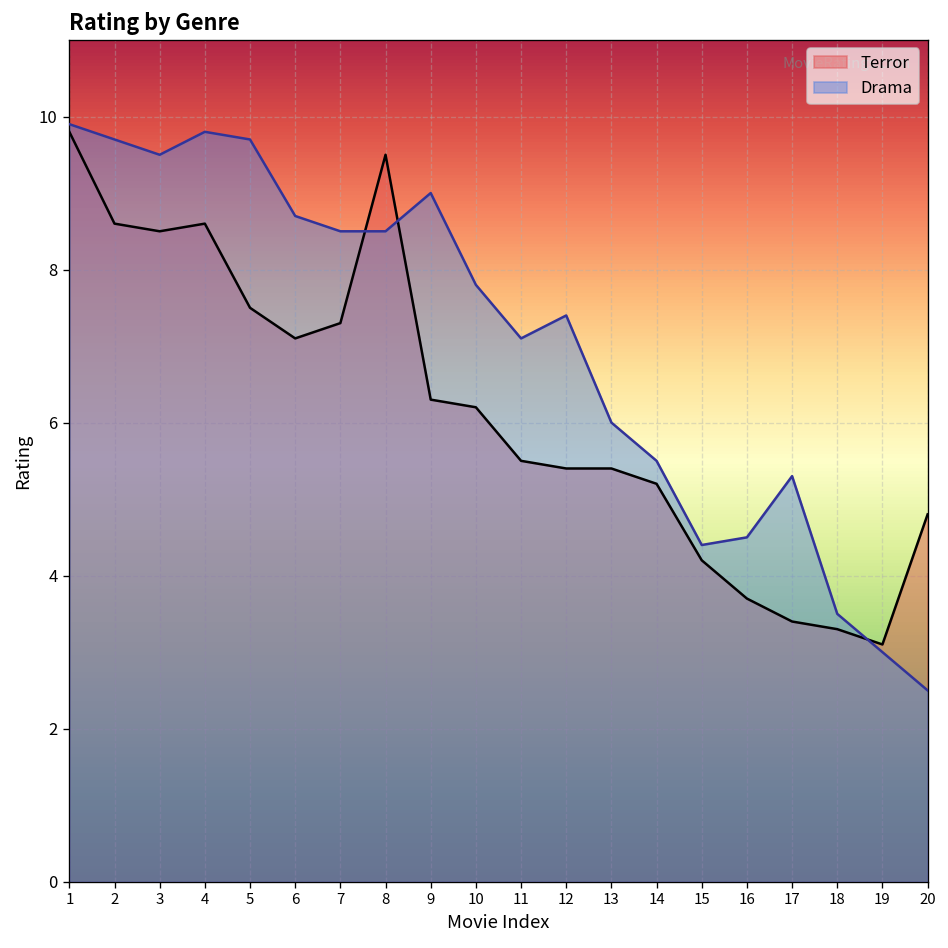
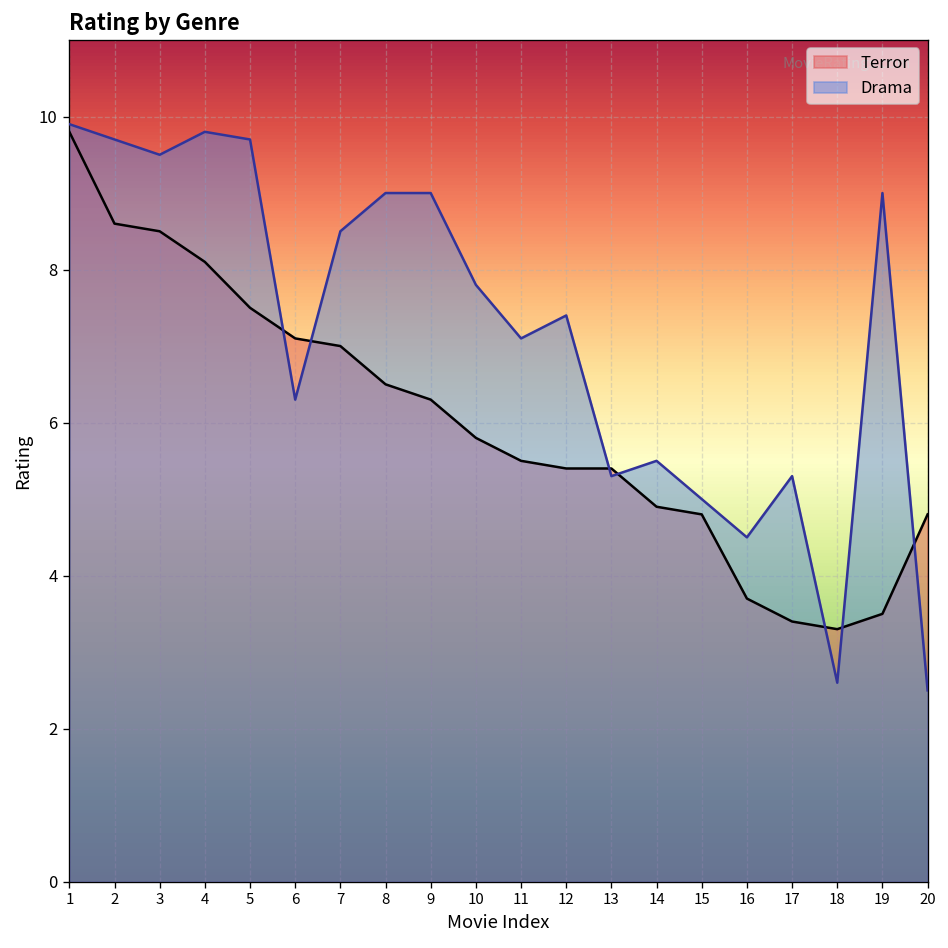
  {
    "Terror": {
      "1": 9.8,
      "2": 8.6,
      "3": 8.5,
-     "4": 8.6,
+     "4": 8.1,
      "5": 7.5,
      "6": 7.1,
-     "7": 7.3,
-     "8": 9.5,
+     "7": 7.0,
+     "8": 6.5,
      "9": 6.3,
-     "10": 6.2,
+     "10": 5.8,
      "11": 5.5,
      "12": 5.4,
      "13": 5.4,
-     "14": 5.2,
-     "15": 4.2,
+     "14": 4.9,
+     "15": 4.8,
      "16": 3.7,
      "17": 3.4,
      "18": 3.3,
-     "19": 3.1,
+     "19": 3.5,
      "20": 4.8
    },
    "Drama": {
      "1": 9.9,
      "2": 9.7,
      "3": 9.5,
      "4": 9.8,
      "5": 9.7,
-     "6": 8.7,
+     "6": 6.3,
      "7": 8.5,
-     "8": 8.5,
+     "8": 9.0,
      "9": 9.0,
      "10": 7.8,
      "11": 7.1,
      "12": 7.4,
-     "13": 6.0,
+     "13": 5.3,
      "14": 5.5,
-     "15": 4.4,
+     "15": 5.0,
      "16": 4.5,
      "17": 5.3,
-     "18": 3.5,
-     "19": 3,
+     "18": 2.6,
+     "19": 9,
      "20": 2.5
    }
  }
